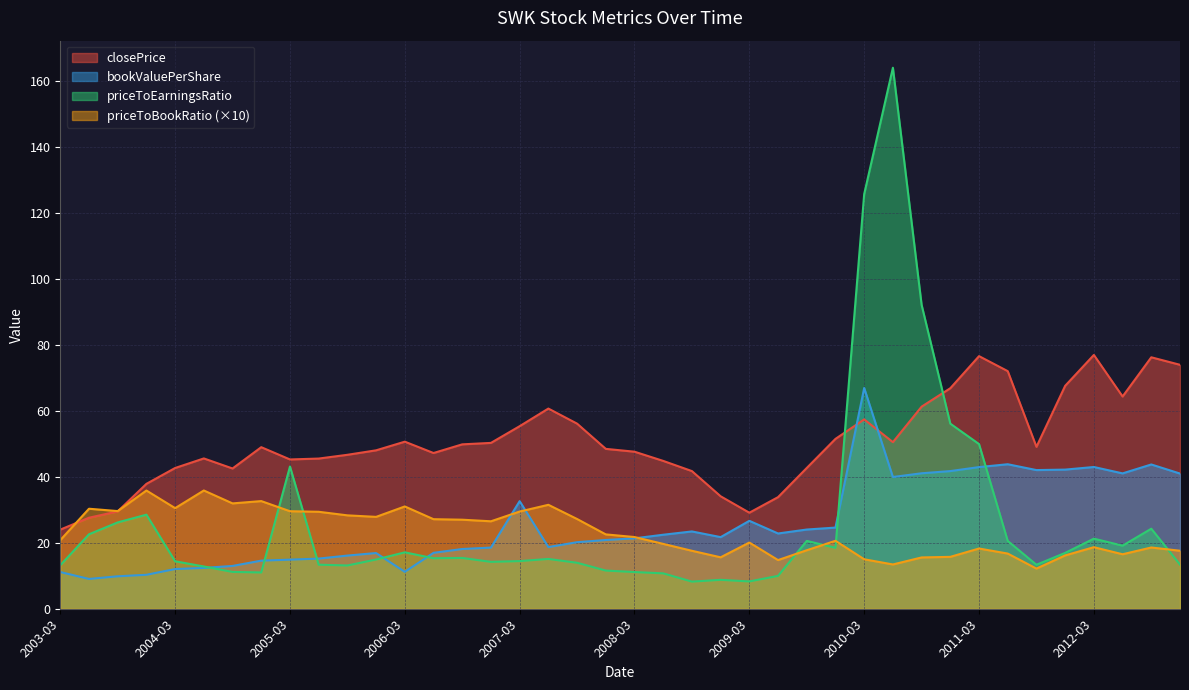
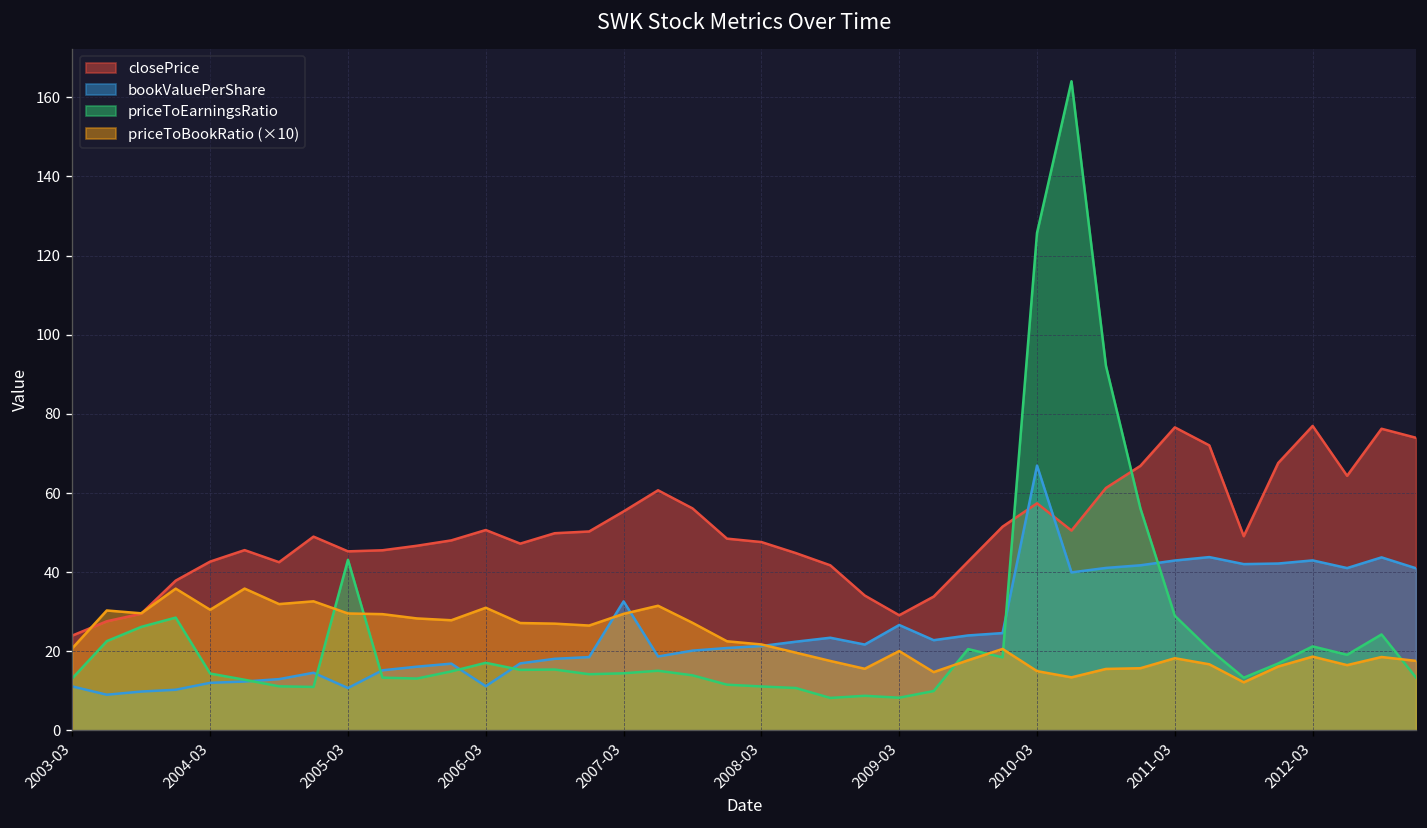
  {
    "closePrice": {
      "2003-03": 24,
      "2004-03": 43,
      "2005-03": 45,
      "2006-03": 51,
      "2007-03": 55,
      "2008-03": 48,
      "2009-03": 29,
      "2010-03": 57,
      "2011-03": 77,
      "2012-03": 77
    },
    "bookValuePerShare": {
      "2003-03": 11,
      "2004-03": 12,
-     "2005-03": 15,
+     "2005-03": 11,
      "2006-03": 11,
      "2007-03": 33,
      "2009-03": 27,
      "2010-03": 67,
      "2011-03": 43,
      "2012-03": 43
    },
    "priceToEarningsRatio": {
      "2003-03": 13,
      "2004-03": 14,
      "2005-03": 43,
      "2006-03": 17,
      "2007-03": 14,
      "2008-03": 11,
      "2009-03": 8,
      "2010-03": 126,
-     "2011-03": 50,
+     "2011-03": 29,
      "2012-03": 21
    },
    "priceToBookRatio (×10)": {
      "2003-03": 21,
      "2004-03": 31,
      "2005-03": 30,
      "2006-03": 31,
      "2007-03": 29,
      "2009-03": 20,
      "2010-03": 15,
      "2011-03": 18,
      "2012-03": 19
    }
  }
